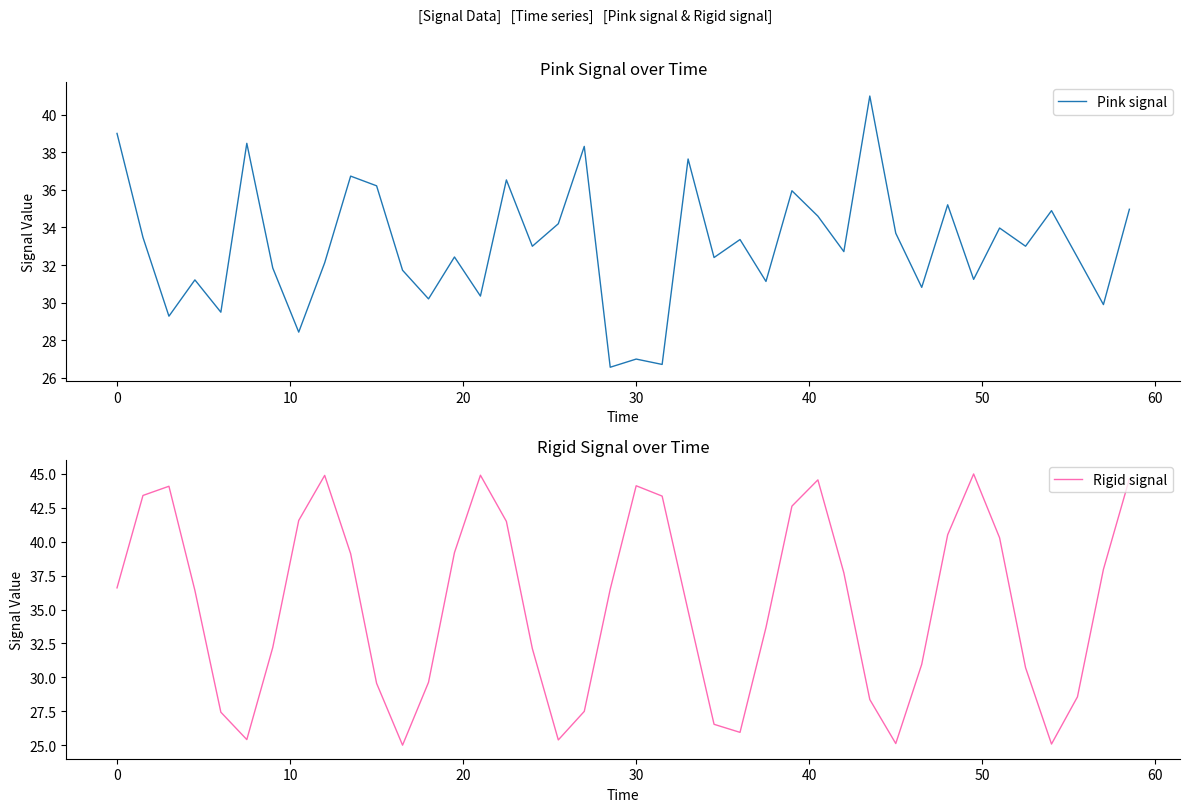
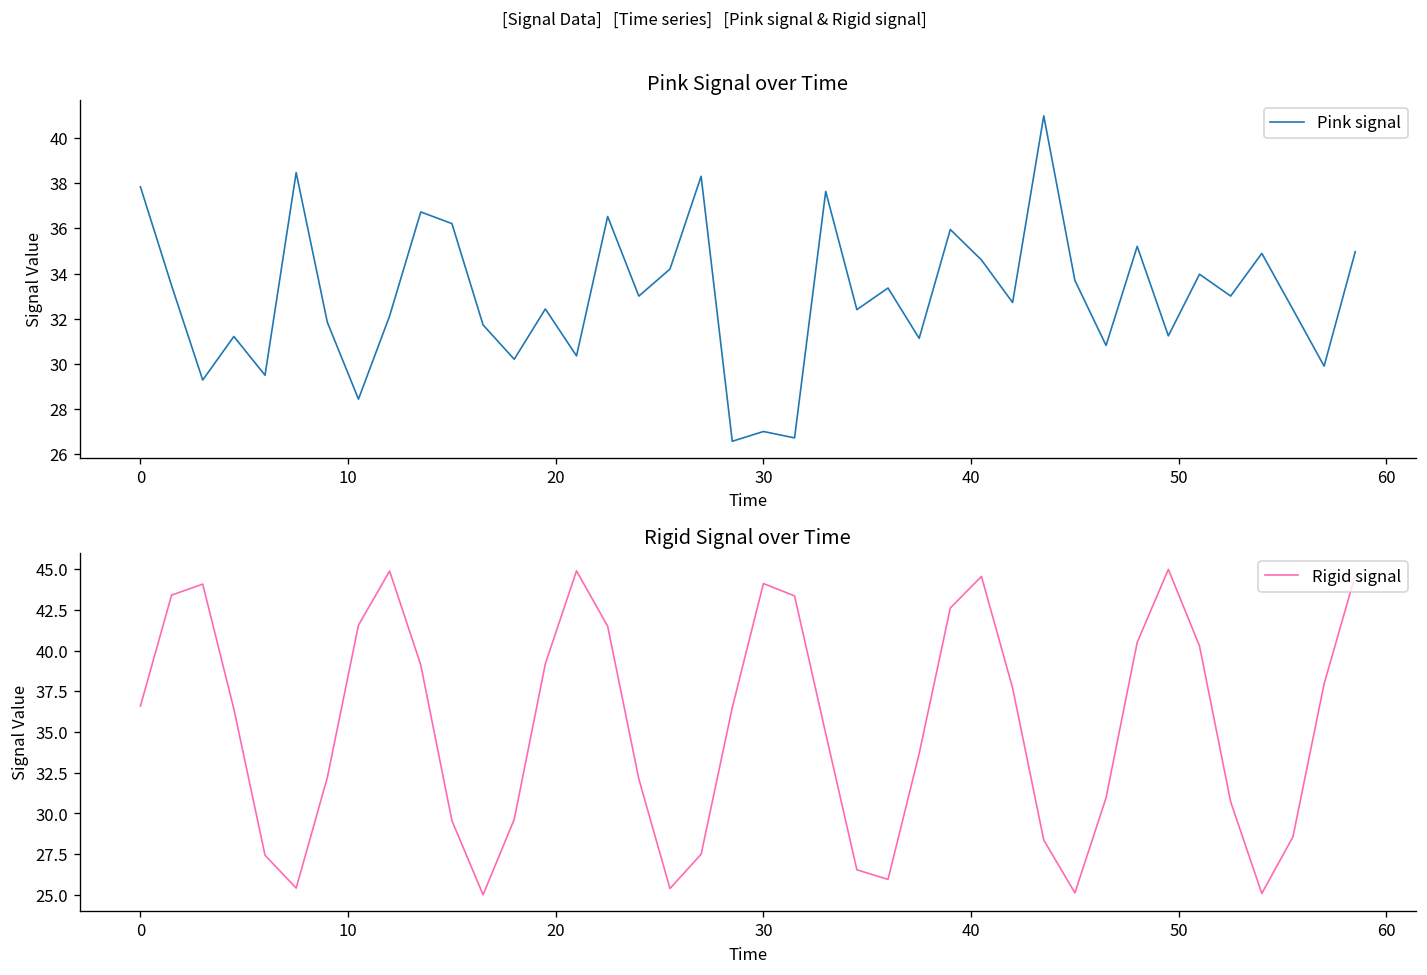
  {
    "Pink Signal over Time": {
-     "0": 39.0,
+     "0": 37.8,
      "30": 27.0
    },
    "Rigid Signal over Time": {
      "0": 36.6,
      "30": 44.1
    }
  }
